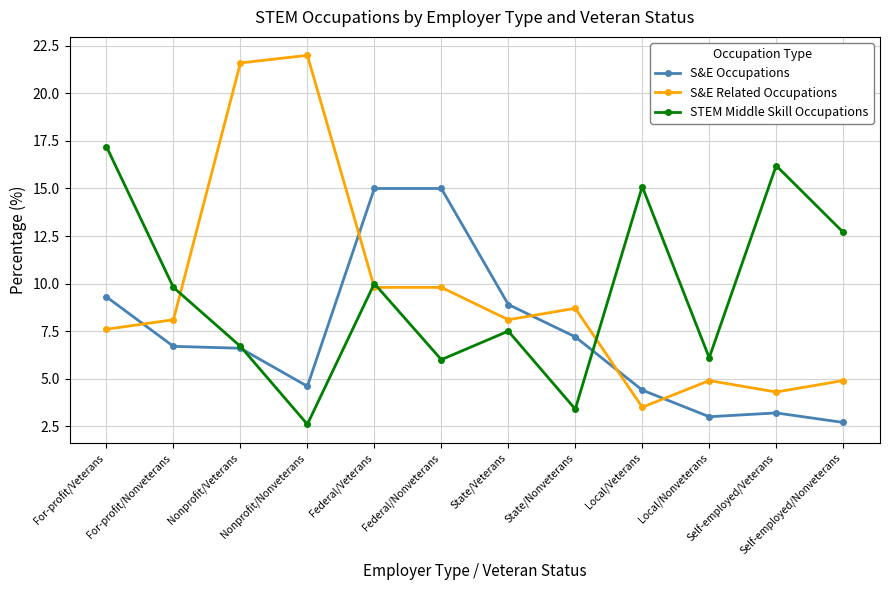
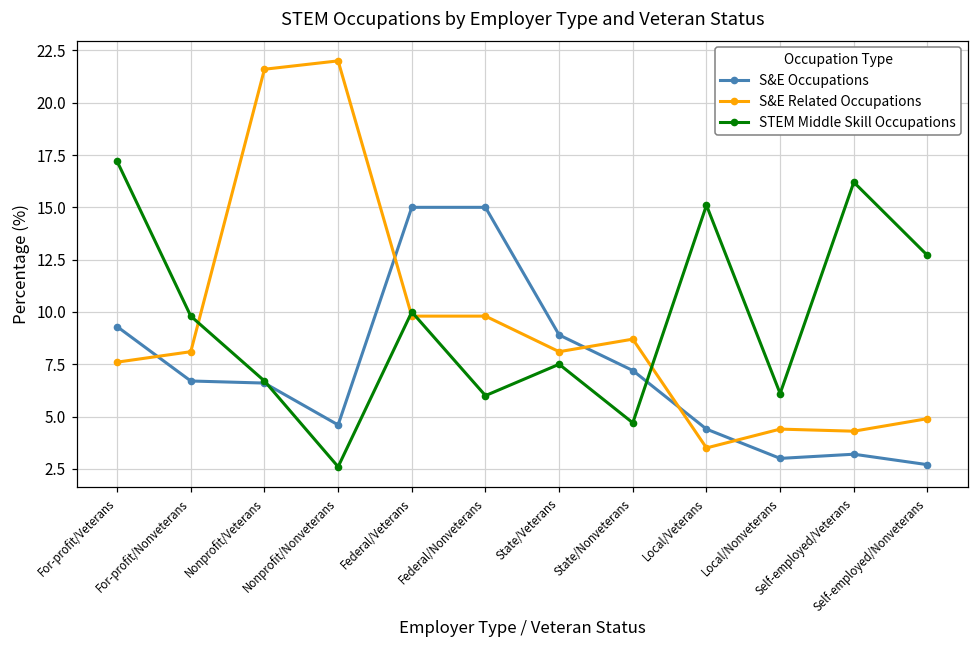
  {
    "S&E Occupations": {
      "For-profit/Veterans": 9.3,
      "For-profit/Nonveterans": 6.7,
      "Nonprofit/Nonveterans": 4.6,
      "Federal/Veterans": 15.0,
      "Federal/Nonveterans": 15.0,
      "State/Veterans": 8.9,
      "State/Nonveterans": 7.2,
      "Local/Veterans": 4.4,
      "Local/Nonveterans": 3.0,
      "Self-employed/Veterans": 3.2,
      "Self-employed/Nonveterans": 2.7
    },
    "S&E Related Occupations": {
      "For-profit/Veterans": 7.6,
      "For-profit/Nonveterans": 8.1,
      "Nonprofit/Veterans": 21.6,
      "Nonprofit/Nonveterans": 22.0,
      "Federal/Veterans": 9.8,
      "Federal/Nonveterans": 9.8,
      "State/Veterans": 8.1,
      "State/Nonveterans": 8.7,
      "Local/Veterans": 3.5,
-     "Local/Nonveterans": 4.9,
+     "Local/Nonveterans": 4.4,
      "Self-employed/Veterans": 4.3,
      "Self-employed/Nonveterans": 4.9
    },
    "STEM Middle Skill Occupations": {
      "For-profit/Veterans": 17.2,
      "For-profit/Nonveterans": 9.8,
      "Nonprofit/Nonveterans": 2.6,
      "Federal/Veterans": 10.0,
      "Federal/Nonveterans": 6.0,
      "State/Veterans": 7.5,
-     "State/Nonveterans": 3.4,
+     "State/Nonveterans": 4.7,
      "Local/Veterans": 15.1,
      "Local/Nonveterans": 6.1,
      "Self-employed/Veterans": 16.2,
      "Self-employed/Nonveterans": 12.7
    }
  }
